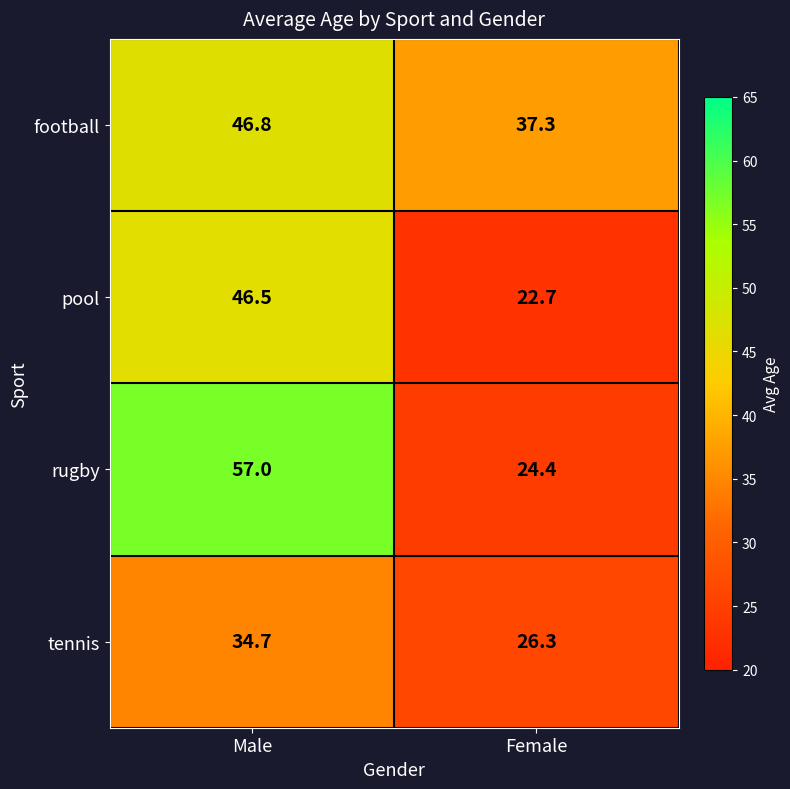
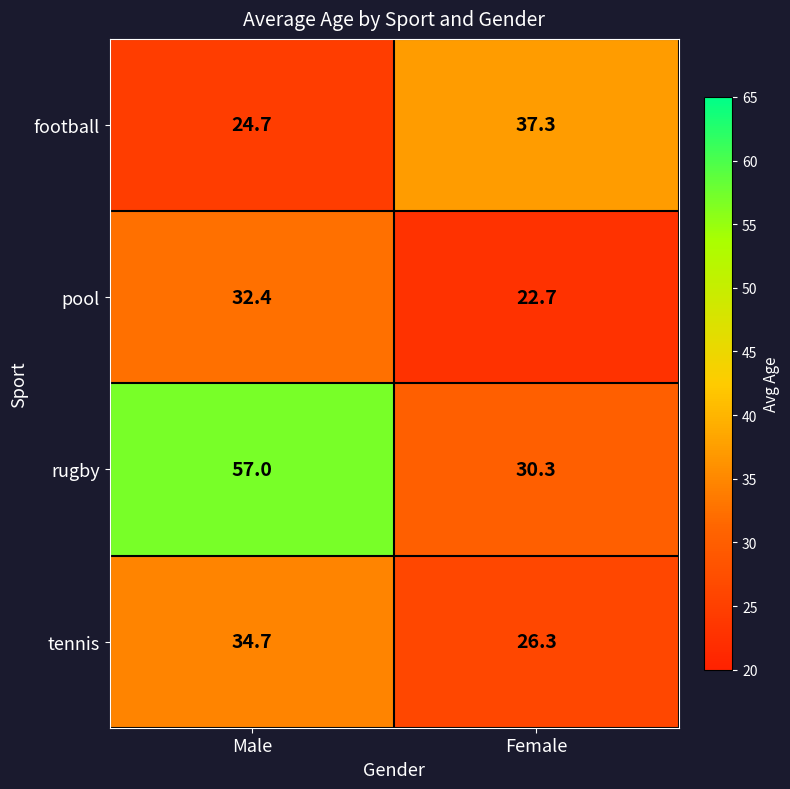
  {
    "football": {
-     "Male": 46.8,
+     "Male": 24.7,
      "Female": 37.3
    },
    "pool": {
-     "Male": 46.5,
+     "Male": 32.4,
      "Female": 22.7
    },
    "rugby": {
      "Male": 57.0,
-     "Female": 24.4
+     "Female": 30.3
    },
    "tennis": {
      "Male": 34.7,
      "Female": 26.3
    }
  }
